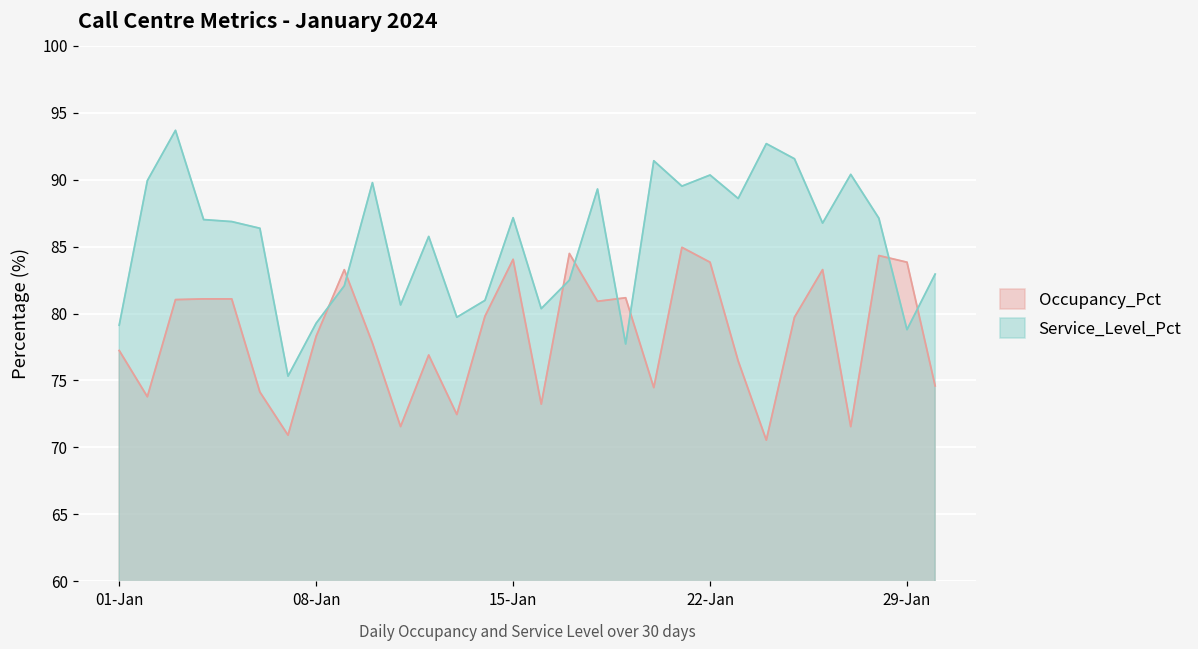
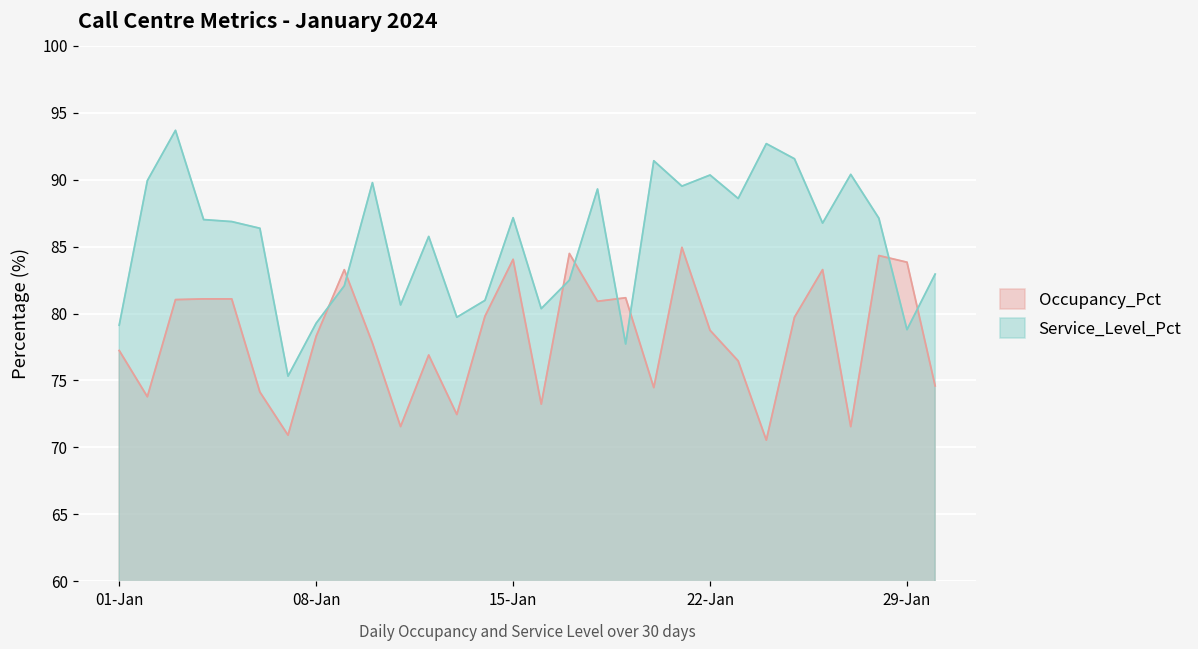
  {
    "Occupancy_Pct": {
      "01-Jan": 77.2,
      "08-Jan": 78.3,
      "15-Jan": 84.0,
-     "22-Jan": 83.8,
+     "22-Jan": 78.7,
      "29-Jan": 83.8
    },
    "Service_Level_Pct": {
      "01-Jan": 79.1,
      "08-Jan": 79.3,
      "15-Jan": 87.2,
      "22-Jan": 90.3,
      "29-Jan": 78.8
    }
  }
